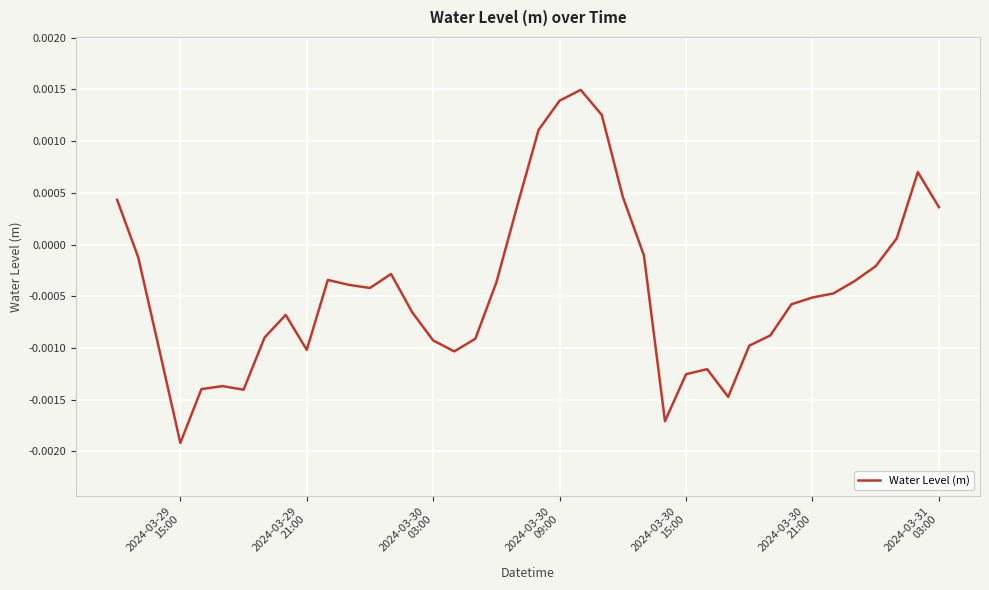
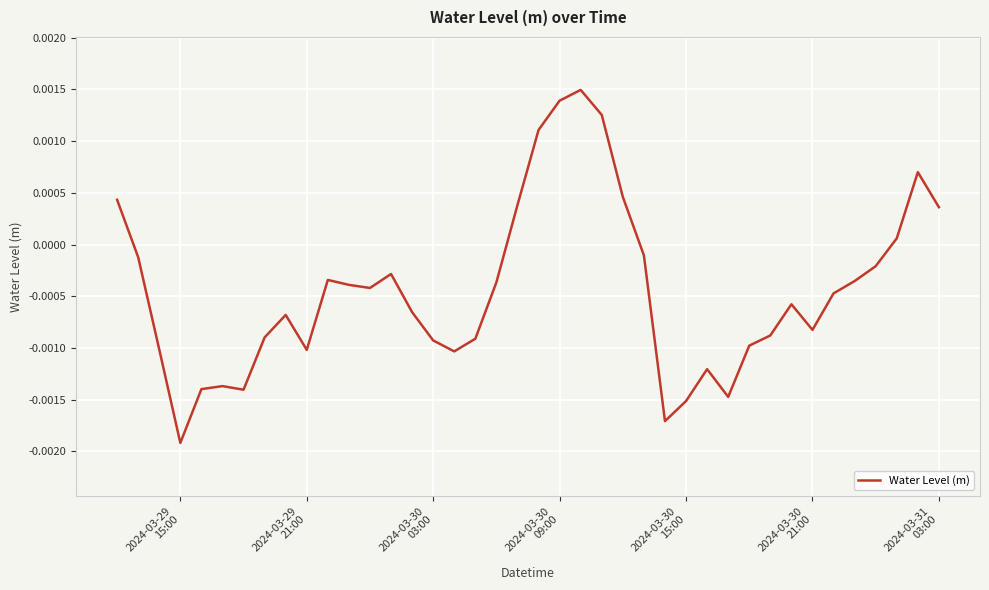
  {
    "2024-03-29 15:00": -0.00192,
    "2024-03-29 21:00": -0.00102,
    "2024-03-30 03:00": -0.00093,
    "2024-03-30 09:00": 0.00139,
-   "2024-03-30 15:00": -0.00125,
-   "2024-03-30 21:00": -0.00051,
+   "2024-03-30 15:00": -0.00151,
+   "2024-03-30 21:00": -0.00082,
    "2024-03-31 03:00": 0.00036
  }
